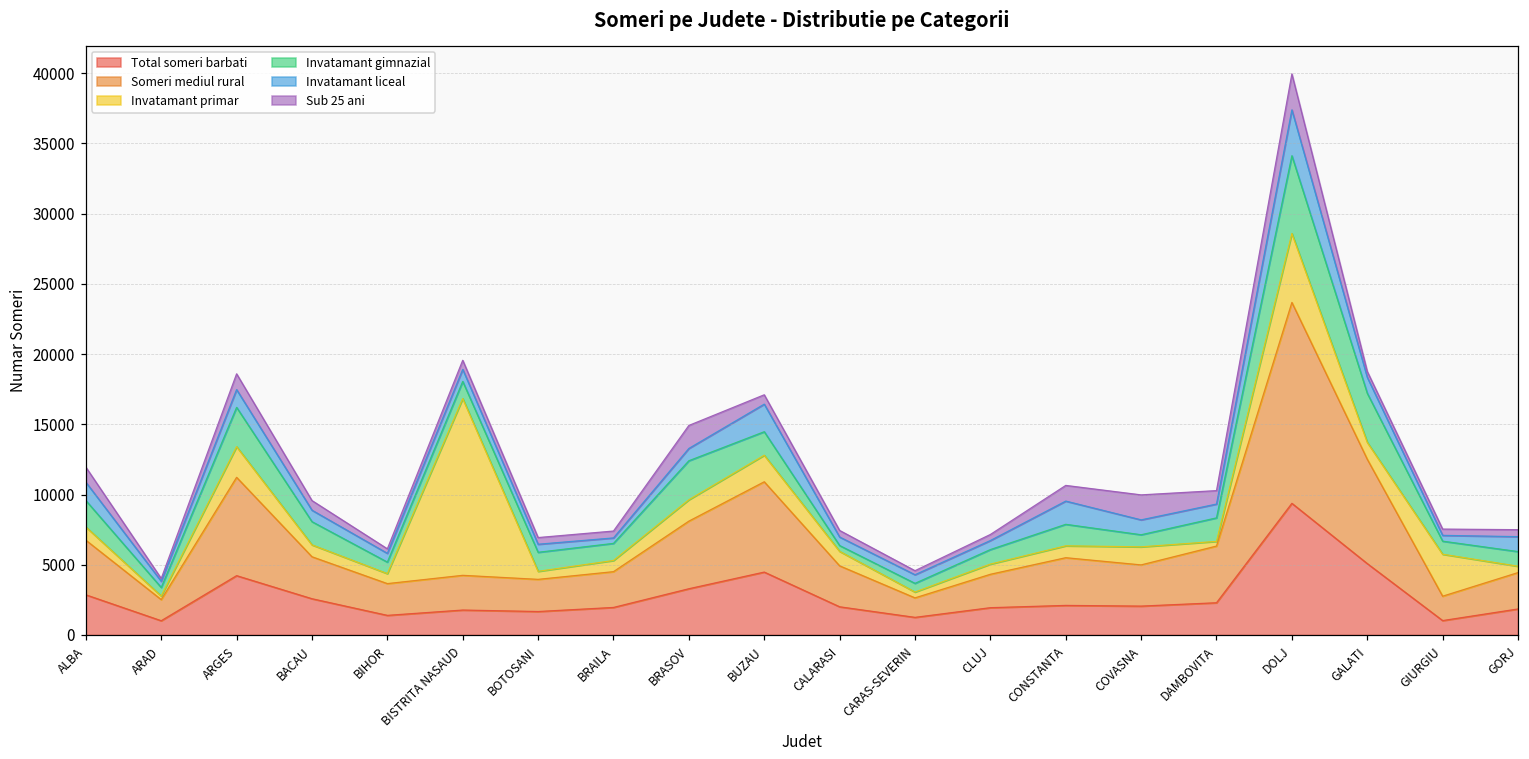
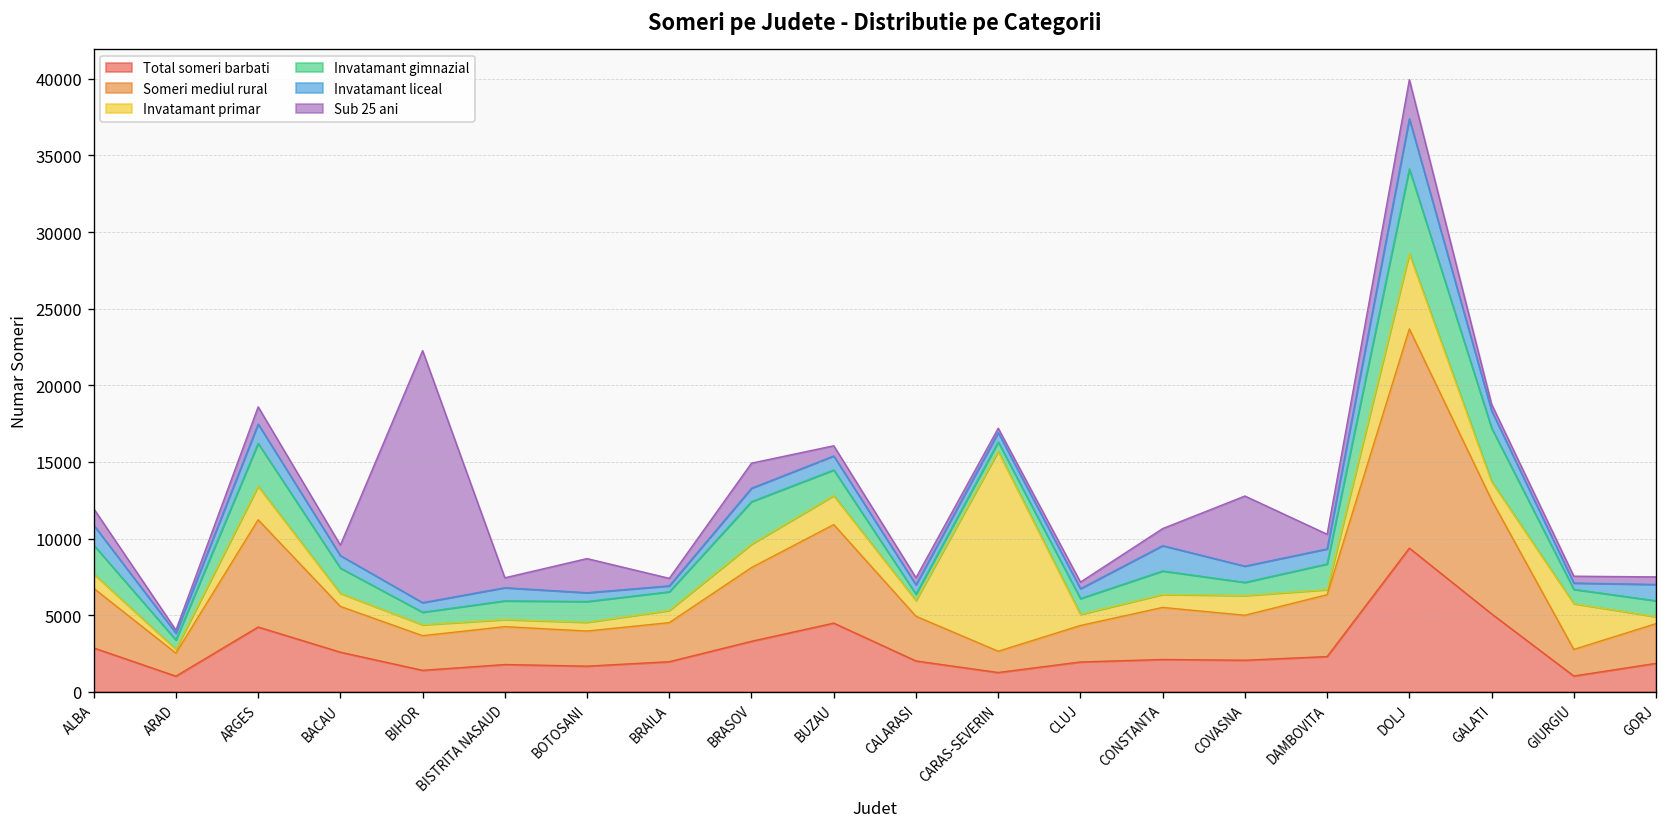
  {
    "Invatamant primar": {
      "ALBA": 900,
      "ARAD": 300,
      "ARGES": 2200,
      "BACAU": 800,
      "BIHOR": 700,
-     "BISTRITA NASAUD": 12600,
+     "BISTRITA NASAUD": 500,
      "BOTOSANI": 600,
      "BRAILA": 800,
      "BRASOV": 1500,
      "BUZAU": 1900,
      "CALARASI": 1000,
-     "CARAS-SEVERIN": 400,
+     "CARAS-SEVERIN": 13000,
      "CLUJ": 700,
      "CONSTANTA": 800,
      "COVASNA": 1300,
      "DAMBOVITA": 300,
      "DOLJ": 4900,
      "GALATI": 1200,
      "GIURGIU": 3000,
      "GORJ": 500
    },
    "Invatamant gimnazial": {
      "ALBA": 1900,
      "ARAD": 600,
      "ARGES": 2800,
      "BACAU": 1700,
      "BIHOR": 800,
      "BISTRITA NASAUD": 1200,
      "BOTOSANI": 1400,
      "BRAILA": 1200,
      "BRASOV": 2800,
      "BUZAU": 1700,
      "CALARASI": 400,
      "CARAS-SEVERIN": 600,
      "CLUJ": 1000,
      "CONSTANTA": 1500,
      "COVASNA": 900,
      "DAMBOVITA": 1700,
      "DOLJ": 5500,
      "GALATI": 3500,
      "GIURGIU": 900,
      "GORJ": 1000
    },
    "Invatamant liceal": {
      "ALBA": 1300,
      "ARGES": 1300,
      "BACAU": 800,
      "BIHOR": 600,
      "BISTRITA NASAUD": 900,
      "BOTOSANI": 600,
      "BRAILA": 400,
      "BRASOV": 900,
-     "BUZAU": 2000,
+     "BUZAU": 900,
      "CALARASI": 600,
      "CARAS-SEVERIN": 600,
      "CLUJ": 600,
      "CONSTANTA": 1700,
      "COVASNA": 1100,
      "DAMBOVITA": 1000,
      "DOLJ": 3300,
      "GALATI": 1100,
      "GIURGIU": 400,
      "GORJ": 1100
    },
    "Sub 25 ani": {
      "ALBA": 1100,
      "ARGES": 1100,
      "BACAU": 700,
-     "BIHOR": 300,
+     "BIHOR": 16400,
      "BISTRITA NASAUD": 700,
-     "BOTOSANI": 500,
+     "BOTOSANI": 2200,
      "BRAILA": 500,
      "BRASOV": 1600,
      "BUZAU": 700,
      "CALARASI": 500,
      "CARAS-SEVERIN": 300,
      "CLUJ": 400,
      "CONSTANTA": 1100,
-     "COVASNA": 1800,
+     "COVASNA": 4600,
      "DAMBOVITA": 1000,
      "DOLJ": 2600,
      "GALATI": 400,
      "GIURGIU": 400,
      "GORJ": 500
    }
  }
